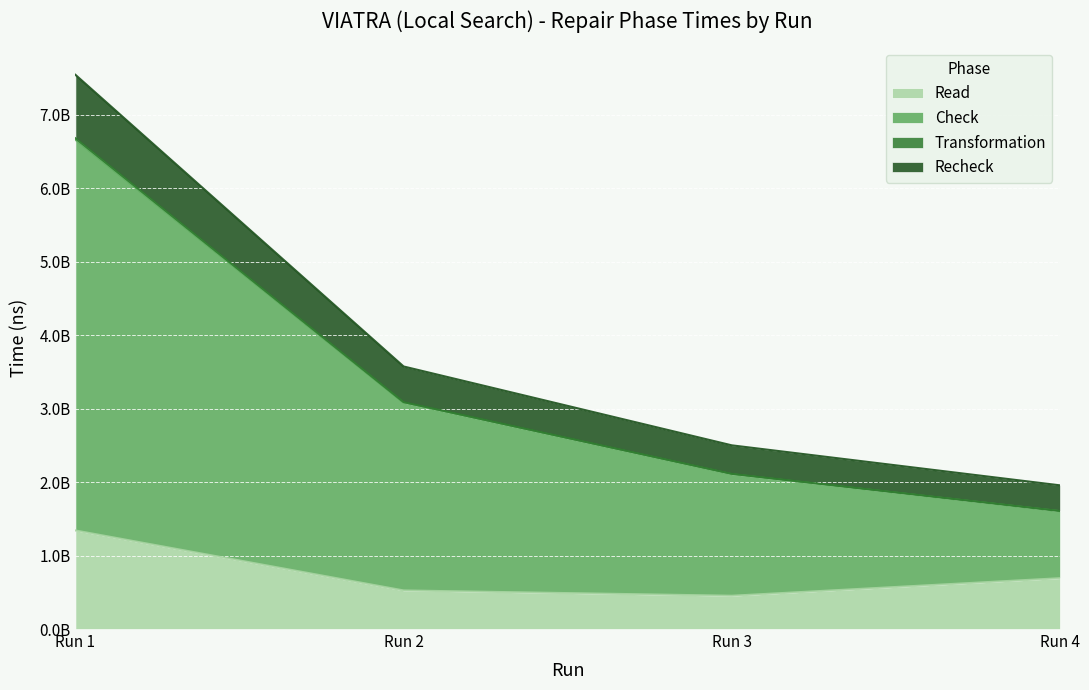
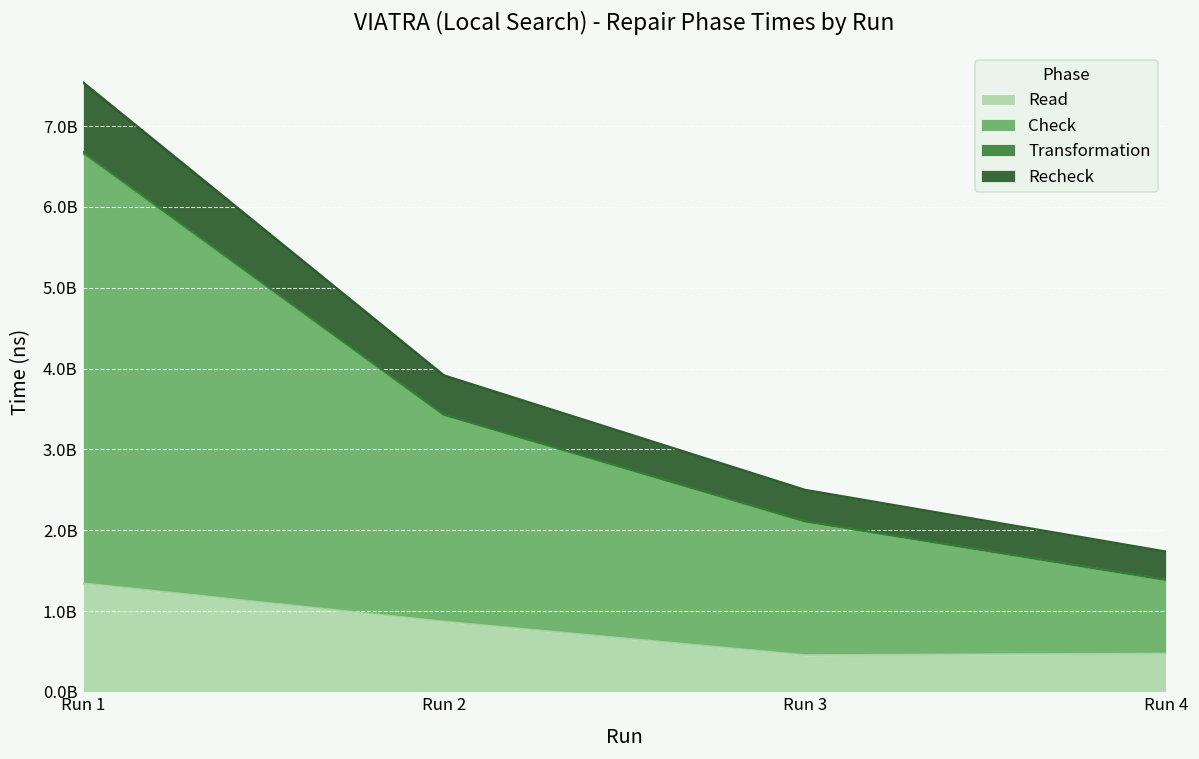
  {
    "Read": {
      "Run 1": 1300000000,
-     "Run 2": 500000000,
+     "Run 2": 900000000,
      "Run 3": 500000000,
-     "Run 4": 700000000
+     "Run 4": 500000000
    }
  }
